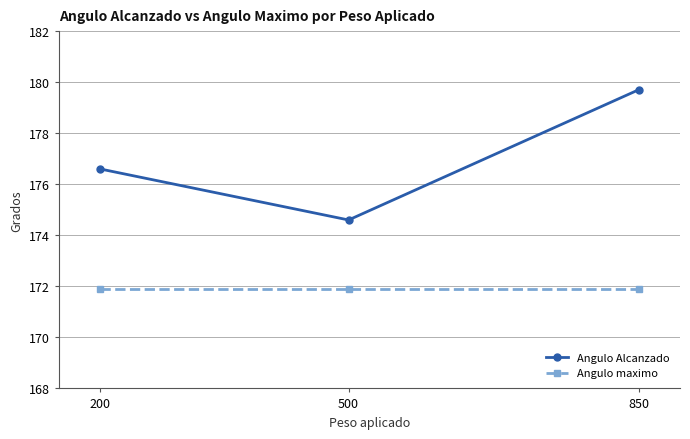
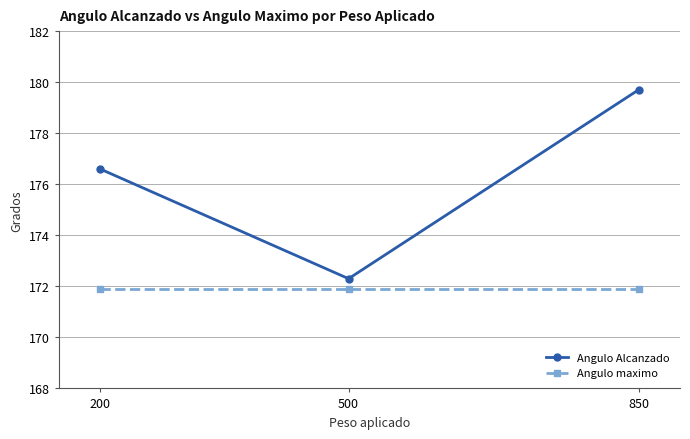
  {
    "Angulo Alcanzado": {
      "200": 176.6,
-     "500": 174.6,
+     "500": 172.3,
      "850": 179.7
    },
    "Angulo maximo": {
      "200": 171.9,
      "500": 171.9,
      "850": 171.9
    }
  }
